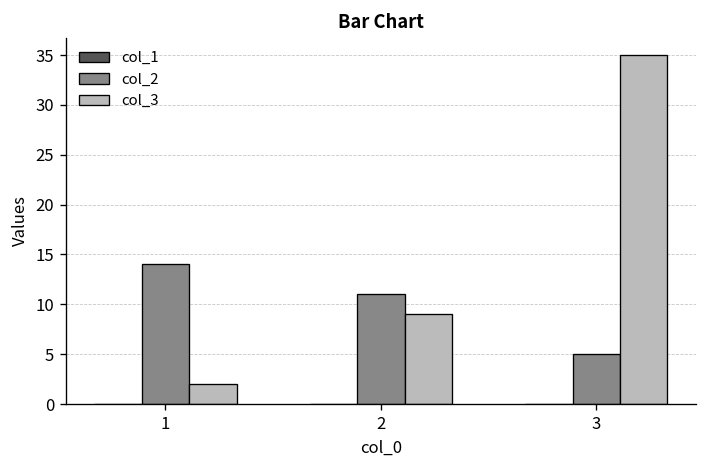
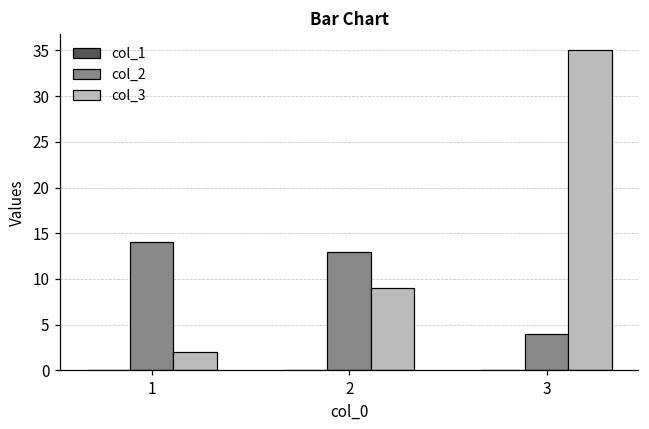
  {
    "col_1": {
      "1": 0,
      "2": 0,
      "3": 0
    },
    "col_2": {
      "1": 14,
-     "2": 11,
-     "3": 5
+     "2": 13,
+     "3": 4
    },
    "col_3": {
      "1": 2,
      "2": 9,
      "3": 35
    }
  }
